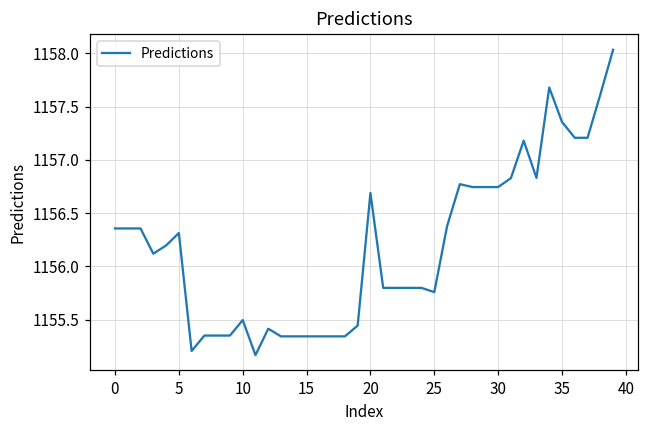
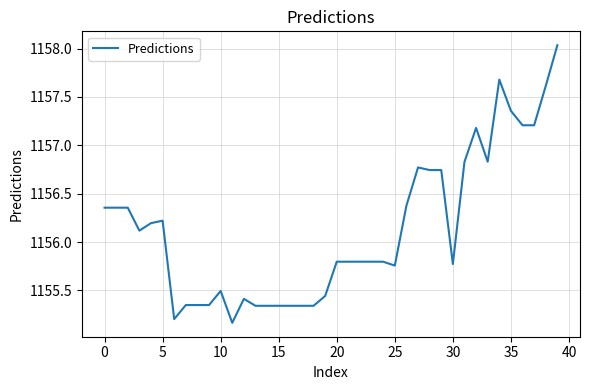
  {
    "0": 1156.4,
-   "5": 1156.3,
+   "5": 1156.2,
    "10": 1155.5,
    "15": 1155.3,
-   "20": 1156.7,
+   "20": 1155.8,
    "25": 1155.8,
-   "30": 1156.7,
+   "30": 1155.8,
    "35": 1157.4
  }
